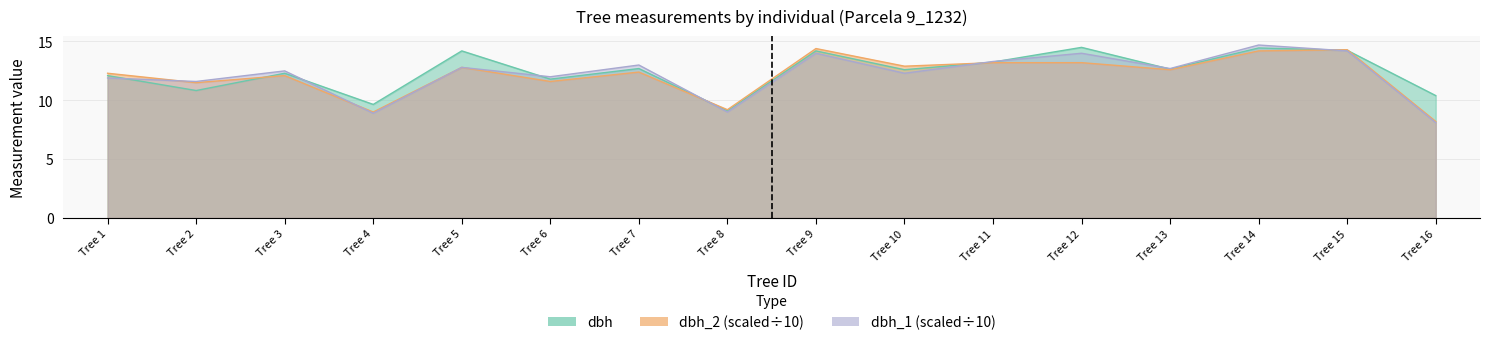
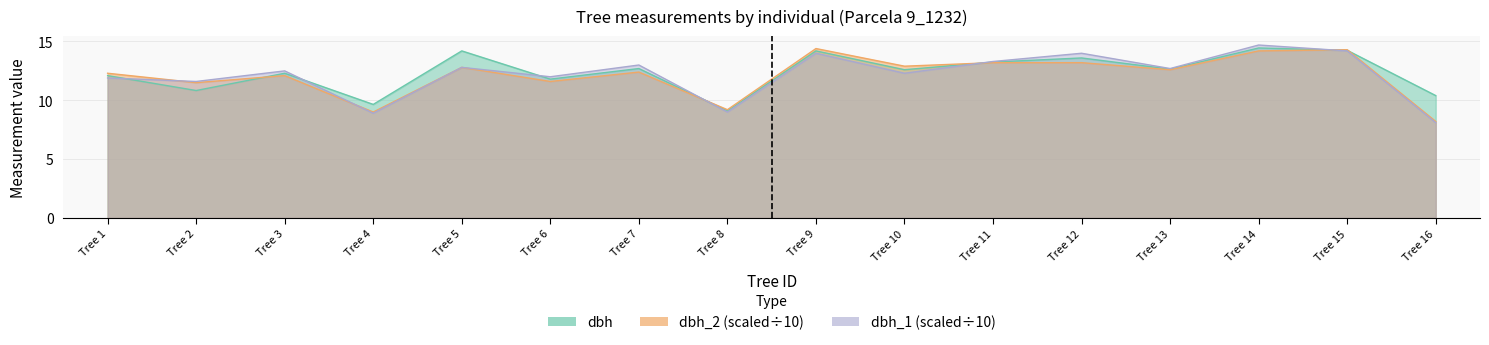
  {
    "dbh": {
      "Tree 2": 10.8,
      "Tree 4": 9.7,
      "Tree 5": 14.2,
      "Tree 7": 12.7,
      "Tree 10": 12.6,
-     "Tree 12": 14.5,
+     "Tree 12": 13.6,
      "Tree 14": 14.5,
      "Tree 16": 10.4
    }
  }
